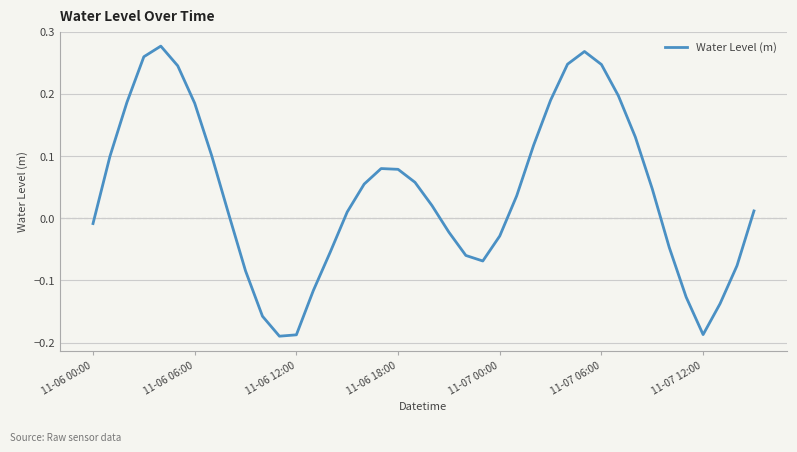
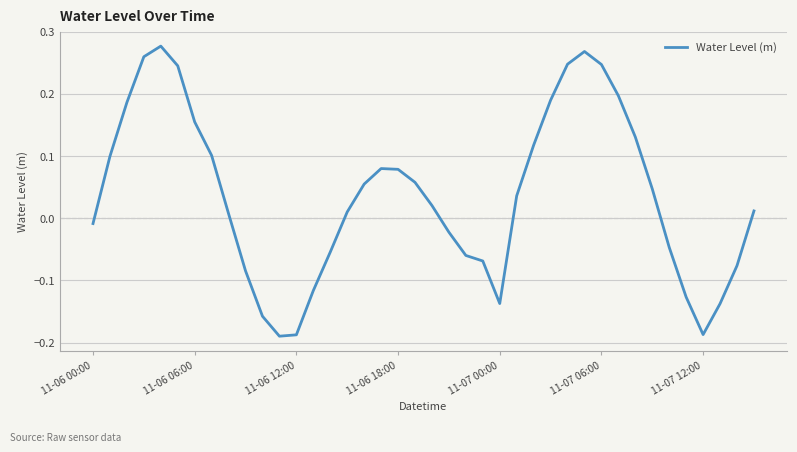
  {
    "11-06 00:00": -0.01,
-   "11-06 06:00": 0.19,
+   "11-06 06:00": 0.16,
    "11-06 12:00": -0.19,
    "11-06 18:00": 0.08,
-   "11-07 00:00": -0.03,
+   "11-07 00:00": -0.14,
    "11-07 06:00": 0.25,
    "11-07 12:00": -0.19
  }
